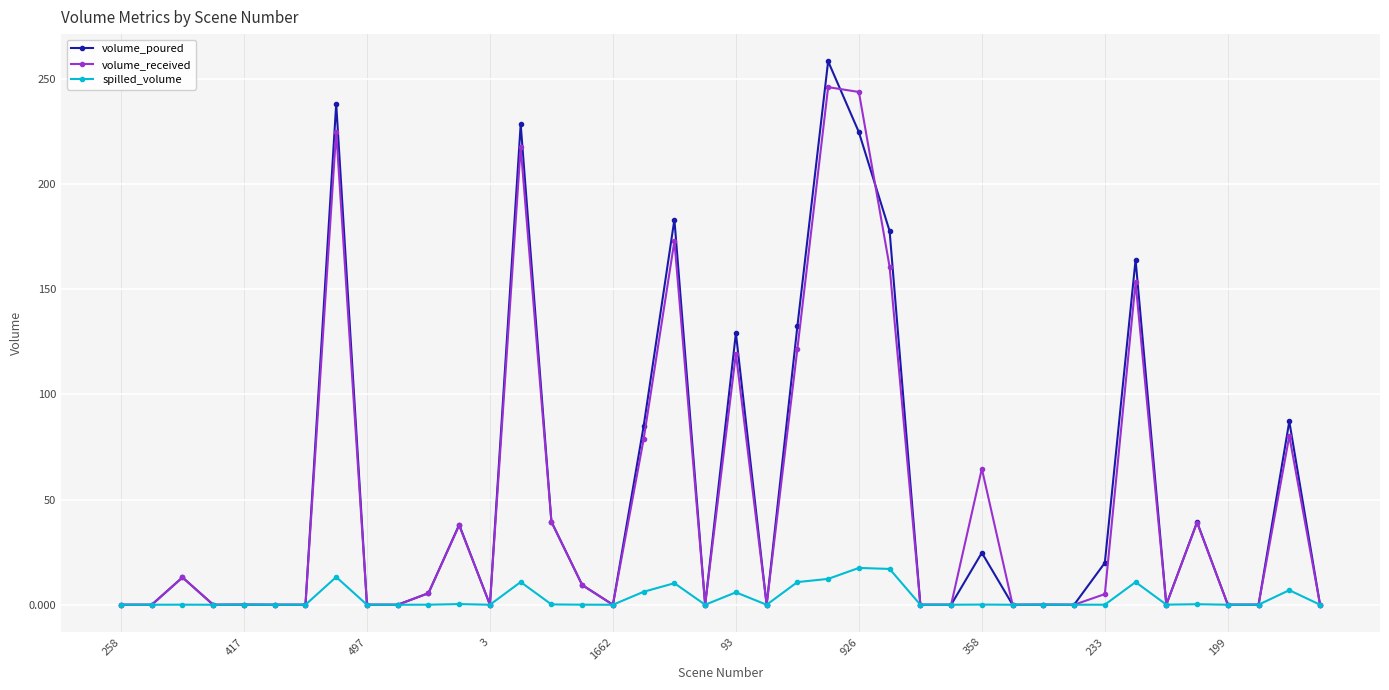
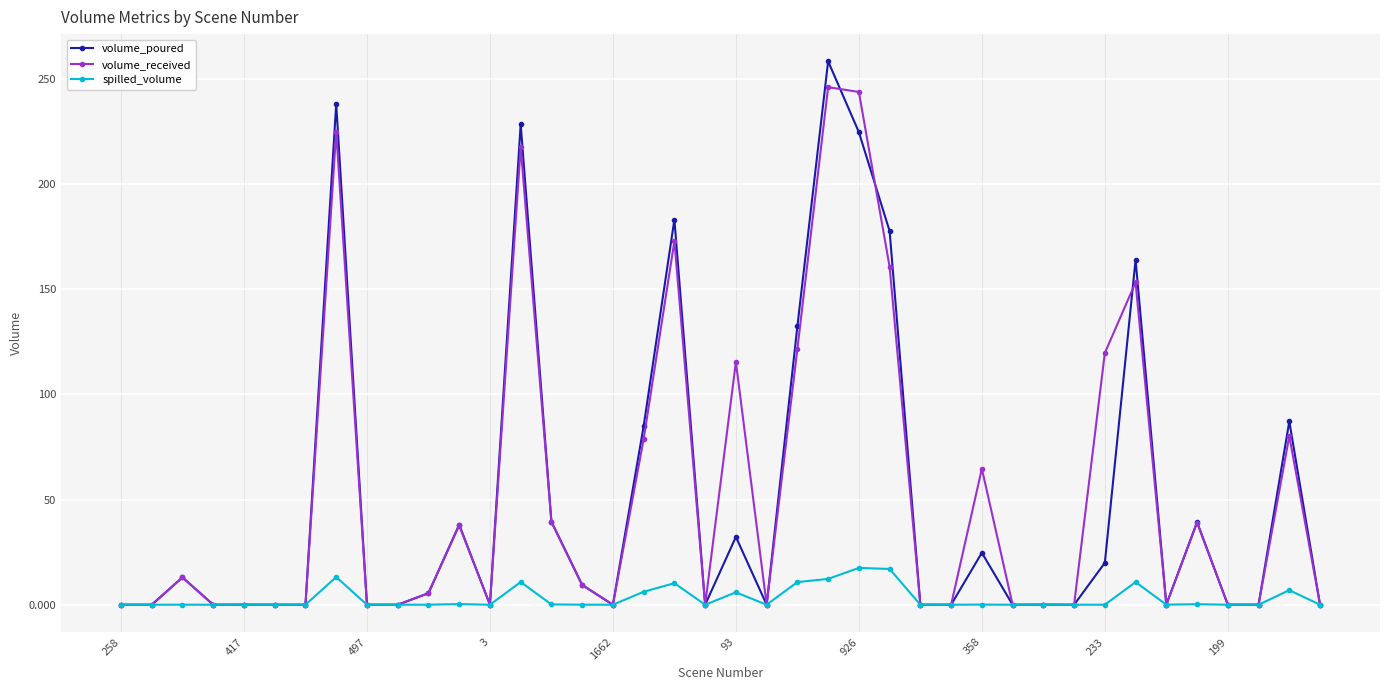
  {
    "volume_poured": {
-     "93": 129,
+     "93": 32,
      "926": 225,
      "358": 25,
      "233": 20
    },
    "volume_received": {
-     "93": 119,
+     "93": 115,
      "926": 244,
      "358": 65,
-     "233": 5
+     "233": 120
    },
    "spilled_volume": {
      "93": 6,
      "926": 17,
      "358": 0,
      "233": 0
    }
  }
